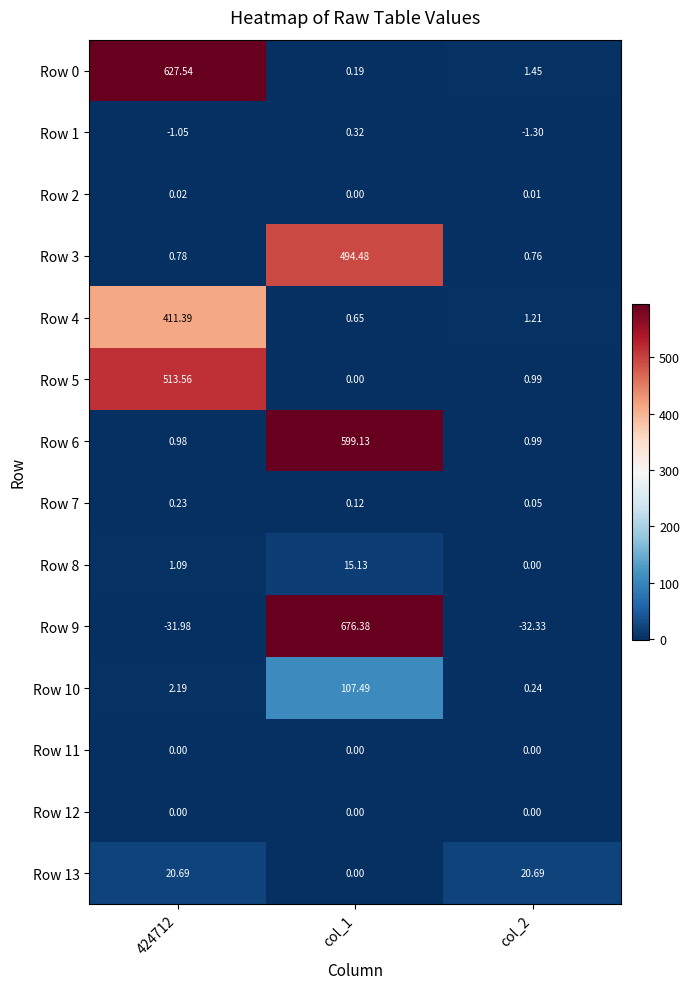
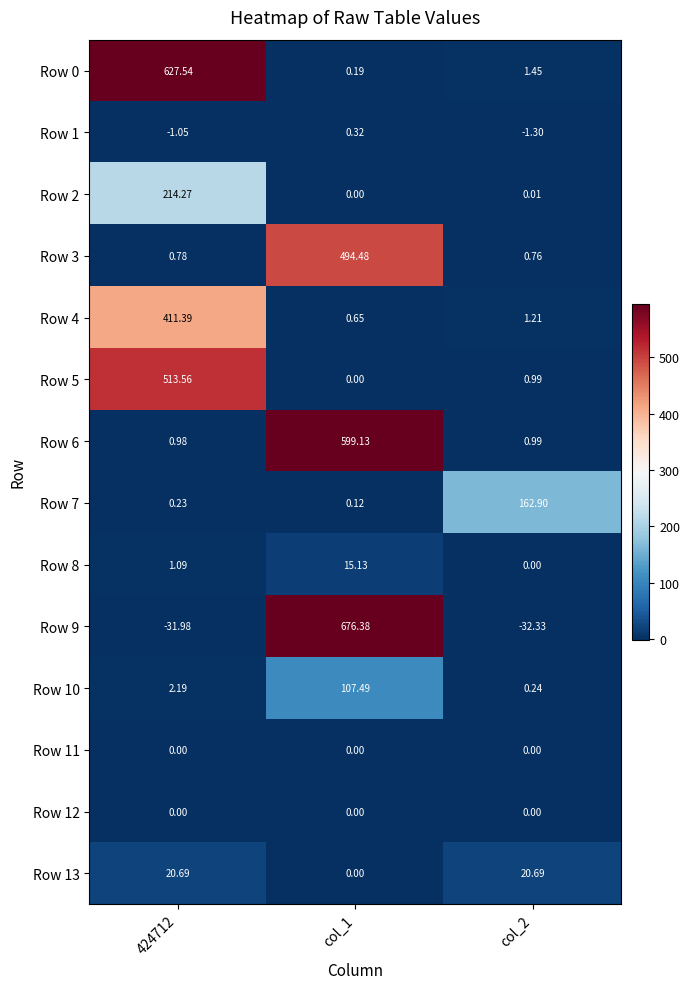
  {
    "Row 0": {
      "424712": 627.54,
      "col_1": 0.19,
      "col_2": 1.45
    },
    "Row 1": {
      "424712": -1.05,
      "col_1": 0.32,
      "col_2": -1.30
    },
    "Row 2": {
-     "424712": 0.02,
+     "424712": 214.27,
      "col_1": 0.00,
      "col_2": 0.01
    },
    "Row 3": {
      "424712": 0.78,
      "col_1": 494.48,
      "col_2": 0.76
    },
    "Row 4": {
      "424712": 411.39,
      "col_1": 0.65,
      "col_2": 1.21
    },
    "Row 5": {
      "424712": 513.56,
      "col_1": 0.00,
      "col_2": 0.99
    },
    "Row 6": {
      "424712": 0.98,
      "col_1": 599.13,
      "col_2": 0.99
    },
    "Row 7": {
      "424712": 0.23,
      "col_1": 0.12,
-     "col_2": 0.05
+     "col_2": 162.90
    },
    "Row 8": {
      "424712": 1.09,
      "col_1": 15.13,
      "col_2": 0.00
    },
    "Row 9": {
      "424712": -31.98,
      "col_1": 676.38,
      "col_2": -32.33
    },
    "Row 10": {
      "424712": 2.19,
      "col_1": 107.49,
      "col_2": 0.24
    },
    "Row 11": {
      "424712": 0.00,
      "col_1": 0.00,
      "col_2": 0.00
    },
    "Row 12": {
      "424712": 0.00,
      "col_1": 0.00,
      "col_2": 0.00
    },
    "Row 13": {
      "424712": 20.69,
      "col_1": 0.00,
      "col_2": 20.69
    }
  }
